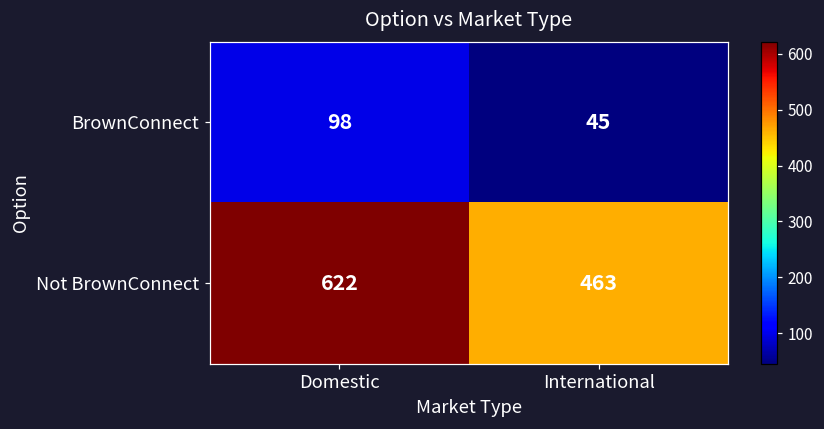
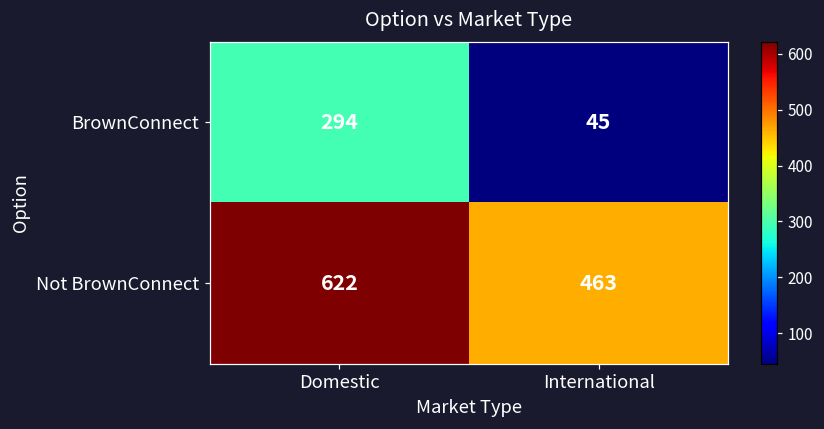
  {
    "BrownConnect": {
-     "Domestic": 98,
+     "Domestic": 294,
      "International": 45
    },
    "Not BrownConnect": {
      "Domestic": 622,
      "International": 463
    }
  }
